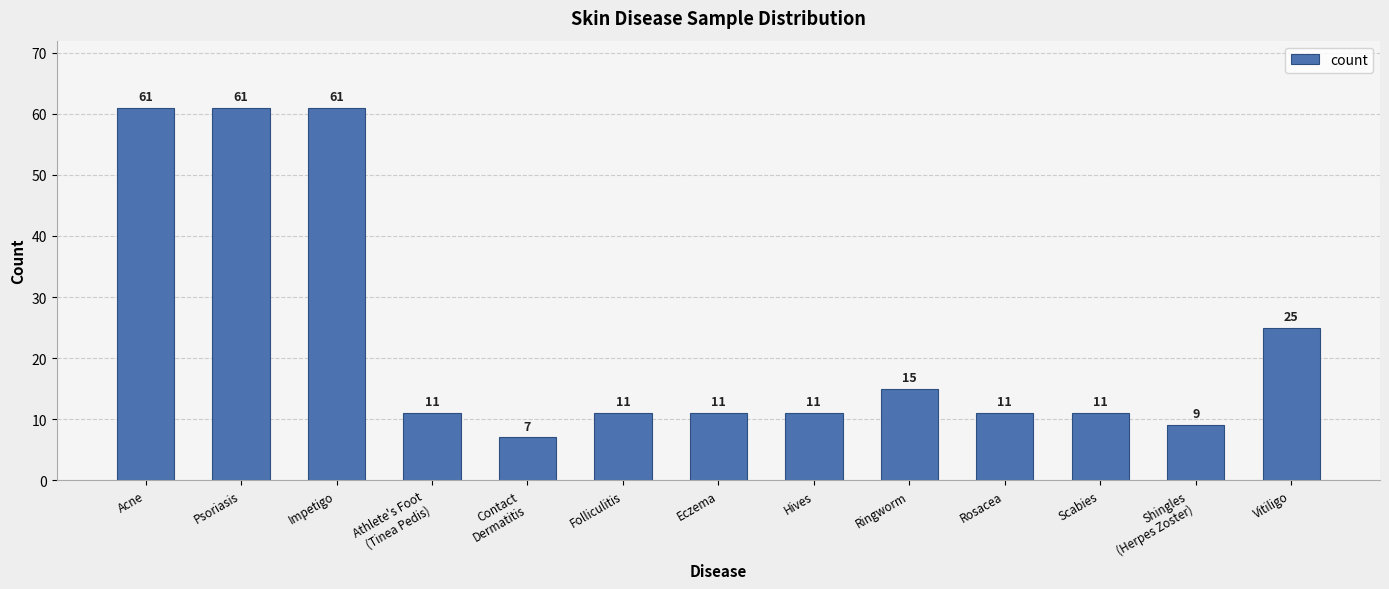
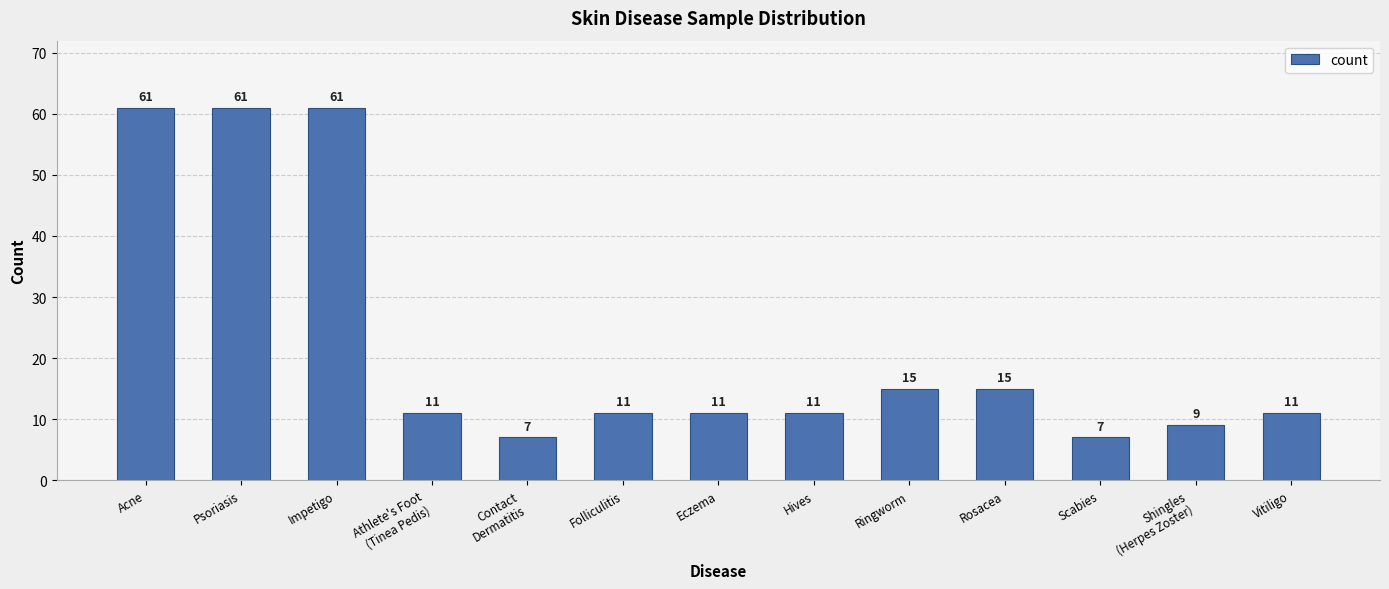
  {
    "Acne": 61,
    "Psoriasis": 61,
    "Impetigo": 61,
    "Athlete's Foot (Tinea Pedis)": 11,
    "Contact Dermatitis": 7,
    "Folliculitis": 11,
    "Eczema": 11,
    "Hives": 11,
    "Ringworm": 15,
-   "Rosacea": 11,
-   "Scabies": 11,
+   "Rosacea": 15,
+   "Scabies": 7,
    "Shingles (Herpes Zoster)": 9,
-   "Vitiligo": 25
+   "Vitiligo": 11
  }
